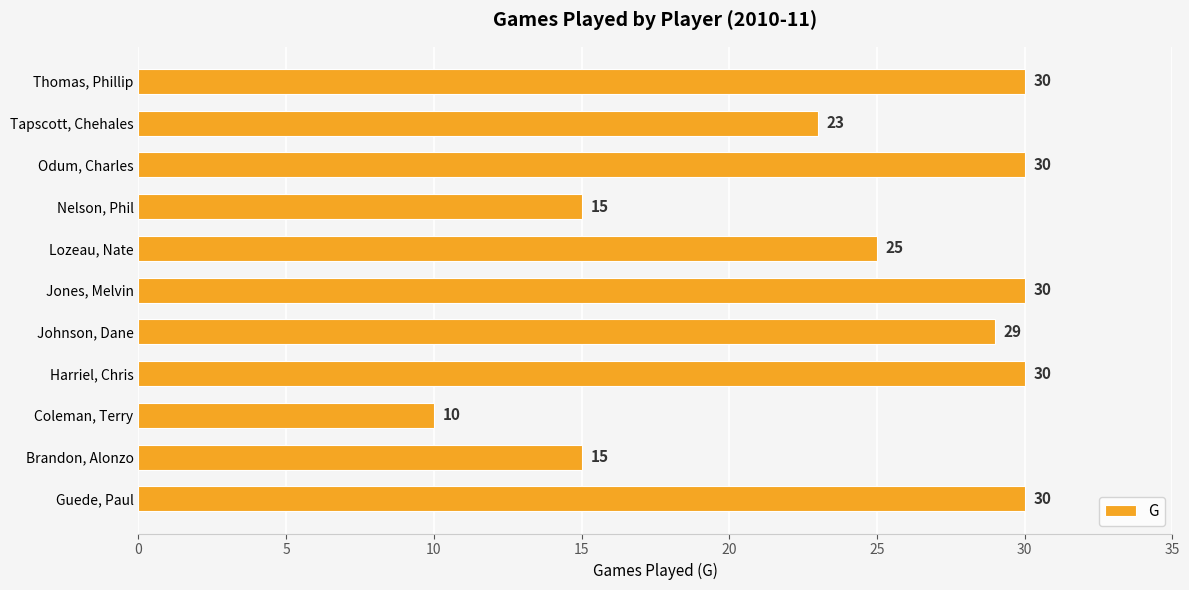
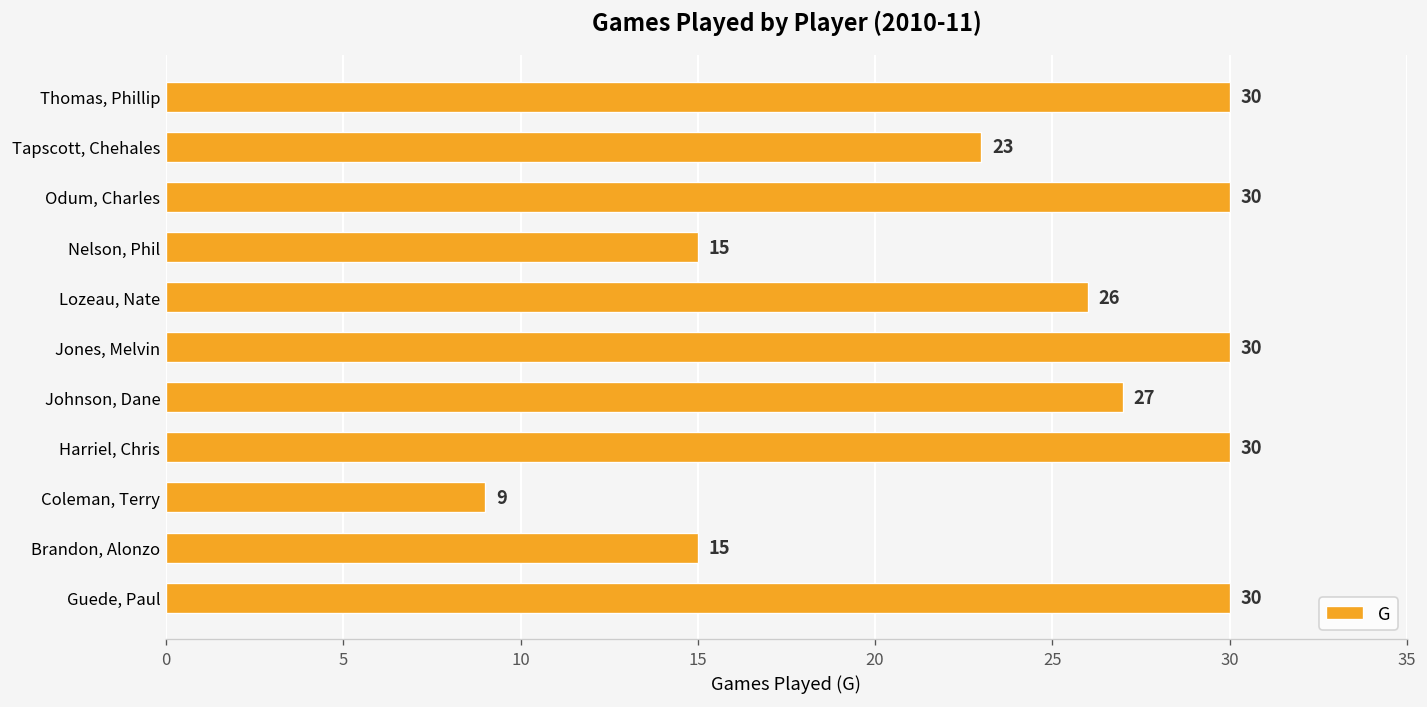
  {
    "Thomas, Phillip": 30,
    "Tapscott, Chehales": 23,
    "Odum, Charles": 30,
    "Nelson, Phil": 15,
-   "Lozeau, Nate": 25,
+   "Lozeau, Nate": 26,
    "Jones, Melvin": 30,
-   "Johnson, Dane": 29,
+   "Johnson, Dane": 27,
    "Harriel, Chris": 30,
-   "Coleman, Terry": 10,
+   "Coleman, Terry": 9,
    "Brandon, Alonzo": 15,
    "Guede, Paul": 30
  }
